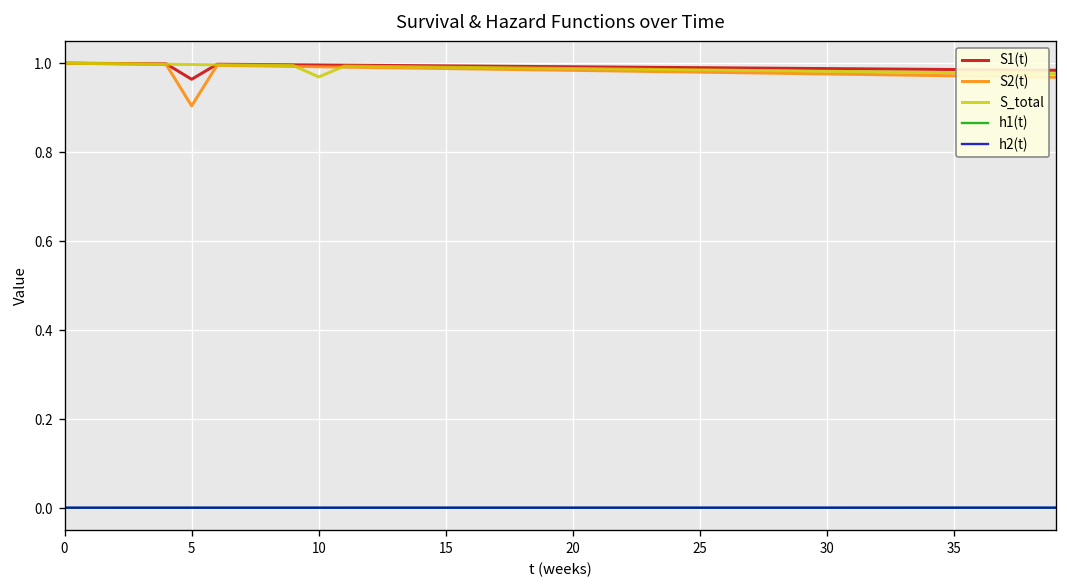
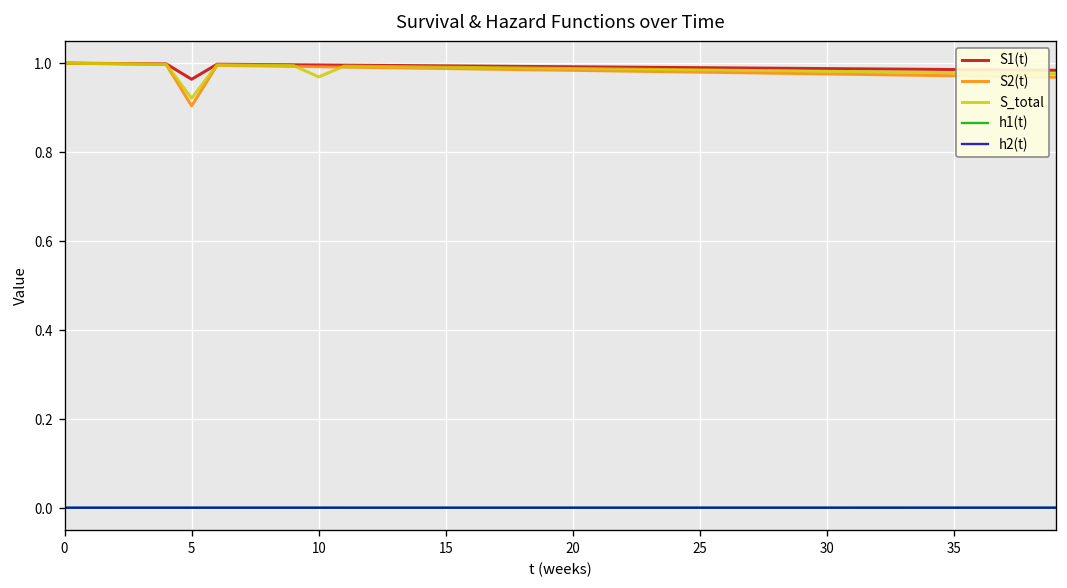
  {
    "S1(t)": {
      "5": 0.96,
      "35": 0.99
    },
    "S2(t)": {
      "5": 0.90,
      "35": 0.97
    },
    "S_total": {
-     "5": 1.00,
+     "5": 0.92,
      "10": 0.97,
      "35": 0.98
    },
    "h2(t)": {
      "0": 0.00,
      "5": 0.00,
      "10": 0.00,
      "15": 0.00,
      "20": 0.00,
      "25": 0.00,
      "30": 0.00,
      "35": 0.00
    }
  }
